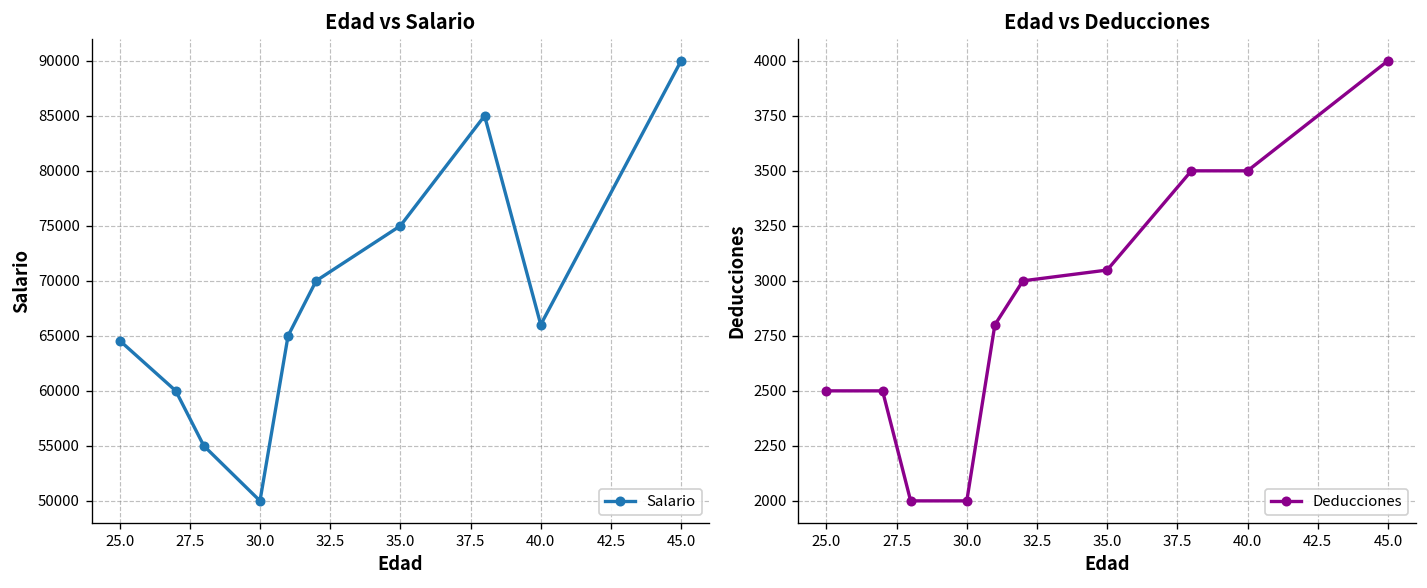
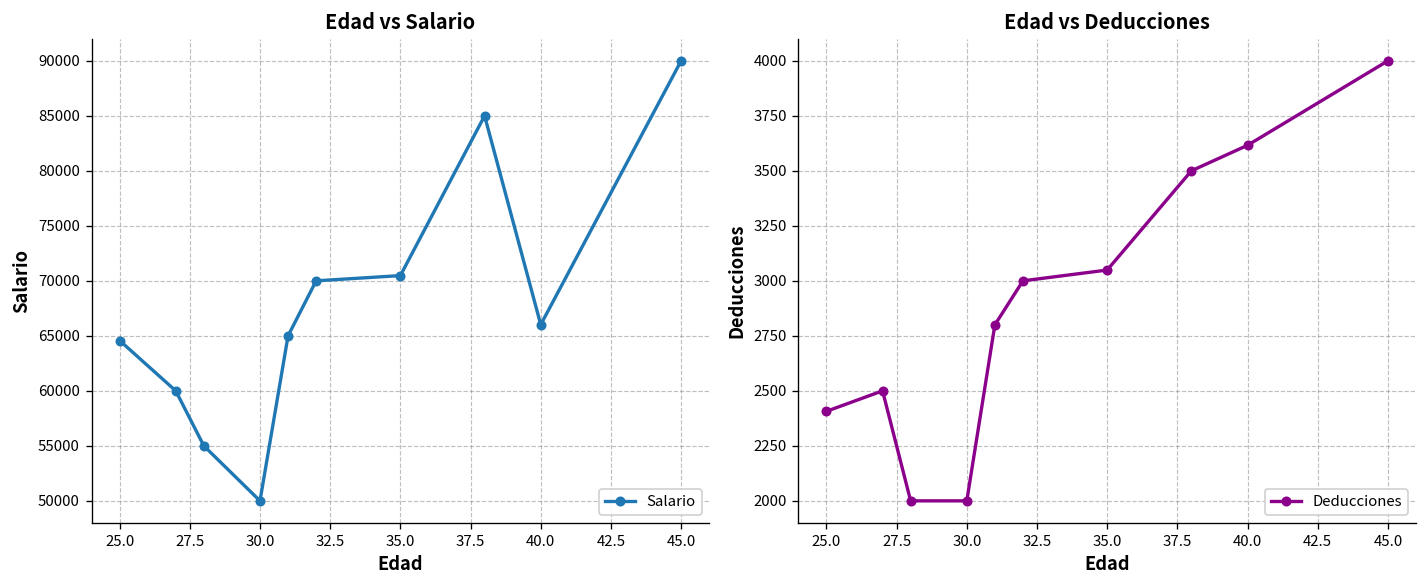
  {
    "Edad vs Salario": {
      "25.0": 65000,
      "30.0": 50000,
-     "35.0": 75000,
+     "35.0": 70000,
      "40.0": 66000,
      "45.0": 90000
    },
    "Edad vs Deducciones": {
-     "25.0": 2500,
+     "25.0": 2410,
      "30.0": 2000,
      "35.0": 3050,
-     "40.0": 3500,
+     "40.0": 3620,
      "45.0": 4000
    }
  }
